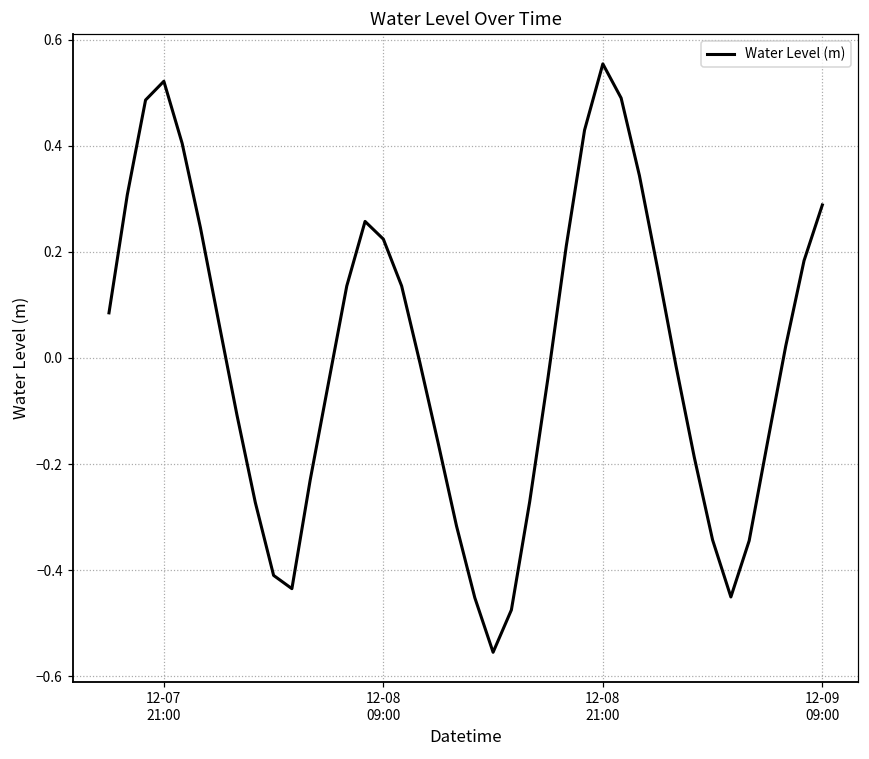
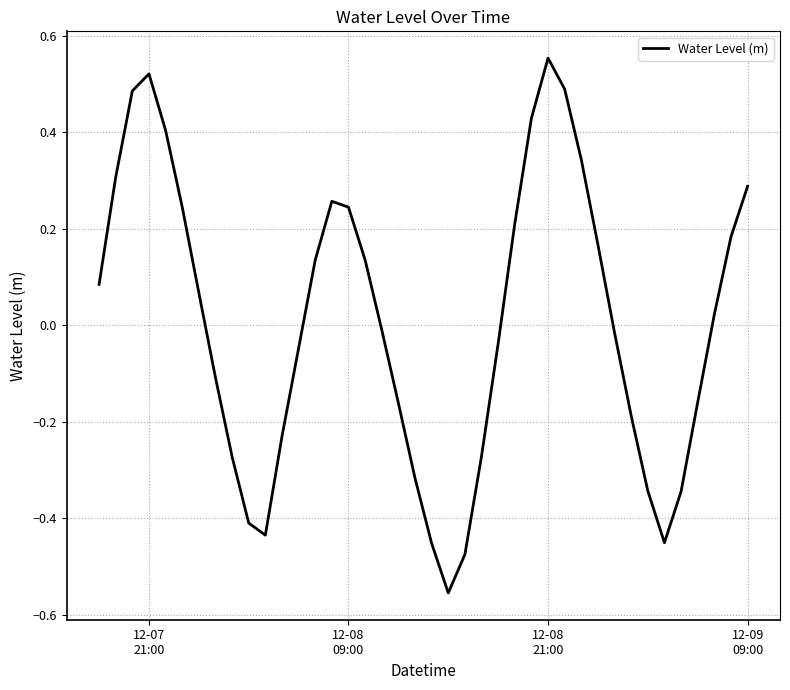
  {
    "12-07 21:00": 0.52,
-   "12-08 09:00": 0.22,
+   "12-08 09:00": 0.25,
    "12-08 21:00": 0.55,
    "12-09 09:00": 0.29
  }
